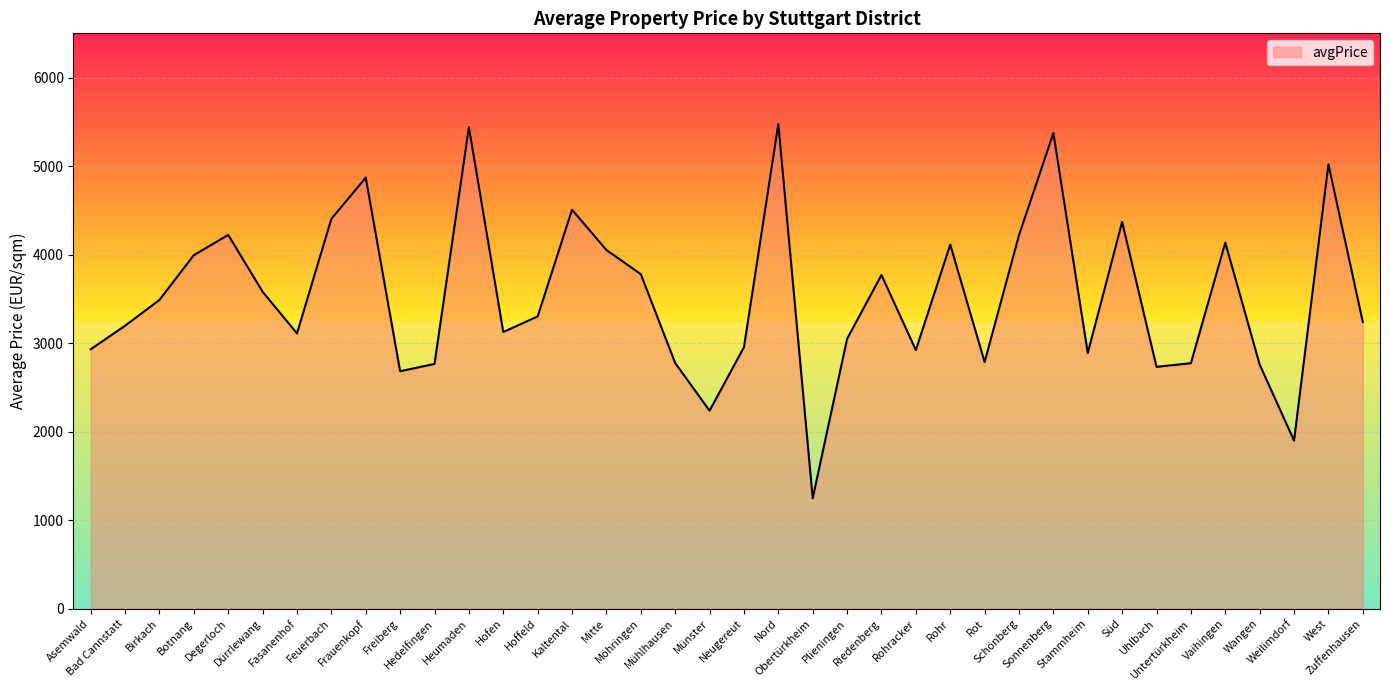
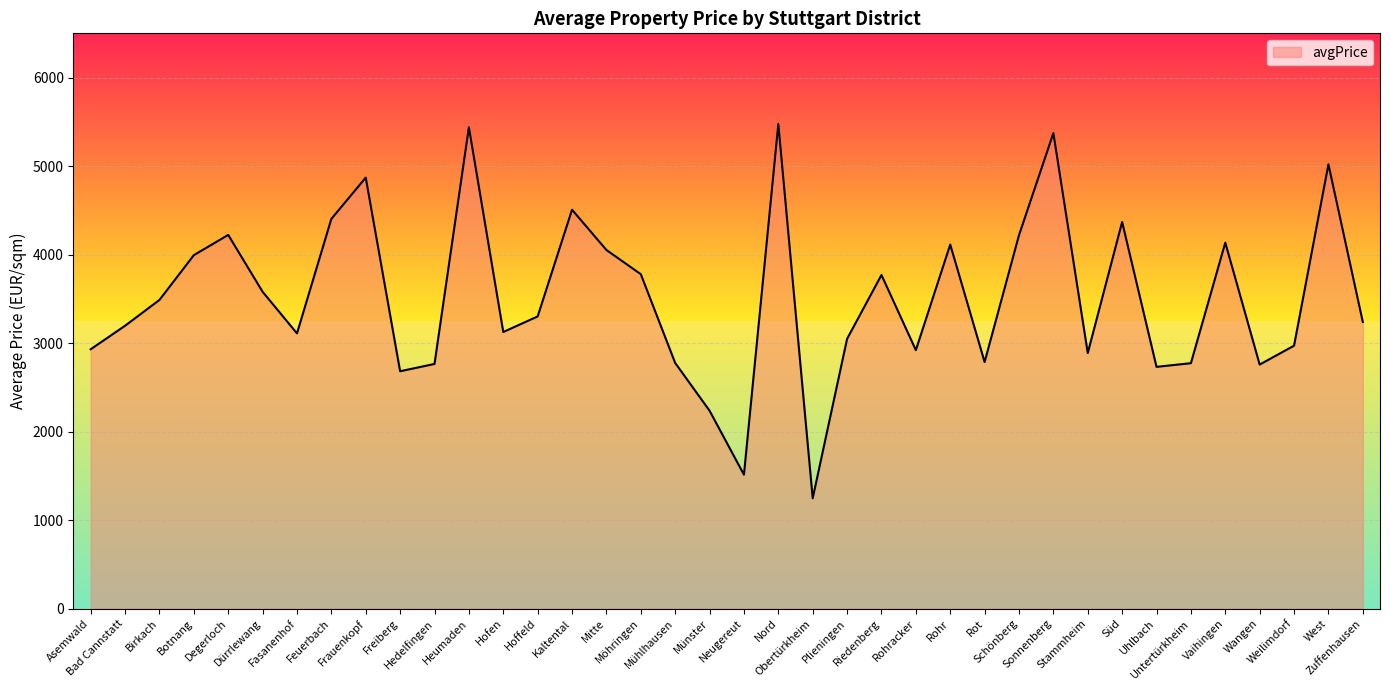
  {
    "Asemwald": 2900,
    "Bad Cannstatt": 3200,
    "Birkach": 3500,
    "Botnang": 4000,
    "Degerloch": 4200,
    "Dürrlewang": 3600,
    "Fasanenhof": 3100,
    "Feuerbach": 4400,
    "Frauenkopf": 4900,
    "Freiberg": 2700,
    "Hedelfingen": 2800,
    "Heumaden": 5400,
    "Hofen": 3100,
    "Hoffeld": 3300,
    "Kaltental": 4500,
    "Mitte": 4100,
    "Möhringen": 3800,
    "Mühlhausen": 2800,
    "Münster": 2200,
-   "Neugereut": 3000,
+   "Neugereut": 1500,
    "Nord": 5500,
    "Obertürkheim": 1200,
    "Plieningen": 3000,
    "Riedenberg": 3800,
    "Rohracker": 2900,
    "Rohr": 4100,
    "Rot": 2800,
    "Schönberg": 4200,
    "Sonnenberg": 5400,
    "Stammheim": 2900,
    "Süd": 4400,
    "Uhlbach": 2700,
    "Untertürkheim": 2800,
    "Vaihingen": 4100,
    "Wangen": 2800,
-   "Weilimdorf": 1900,
+   "Weilimdorf": 3000,
    "West": 5000,
    "Zuffenhausen": 3200
  }
